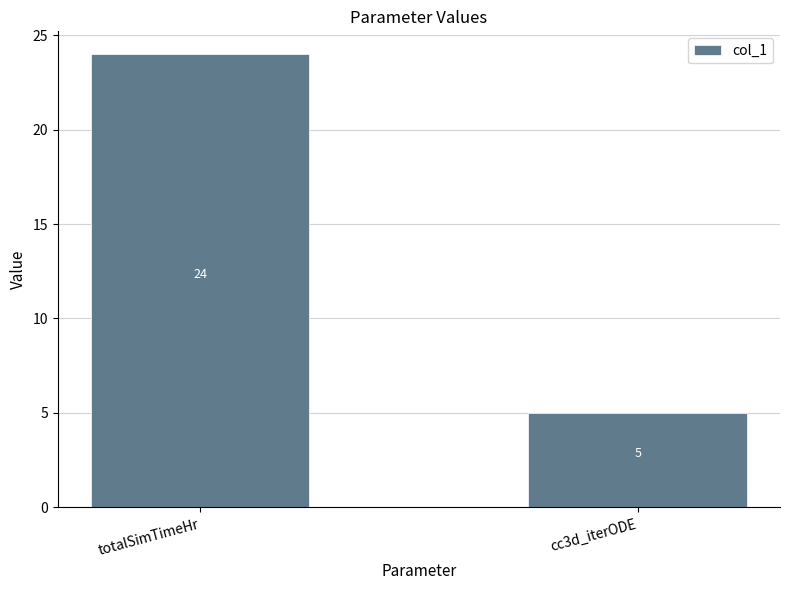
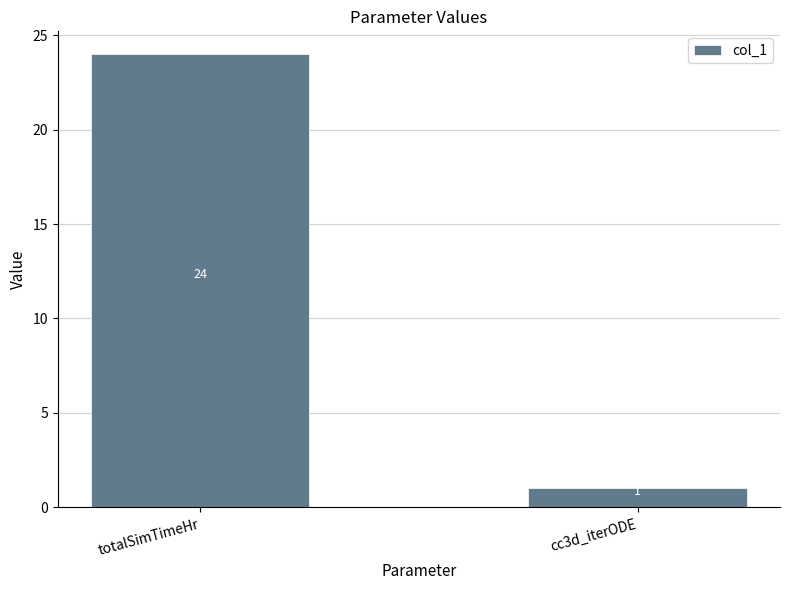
  {
    "totalSimTimeHr": 24,
-   "cc3d_iterODE": 5
+   "cc3d_iterODE": 1
  }
